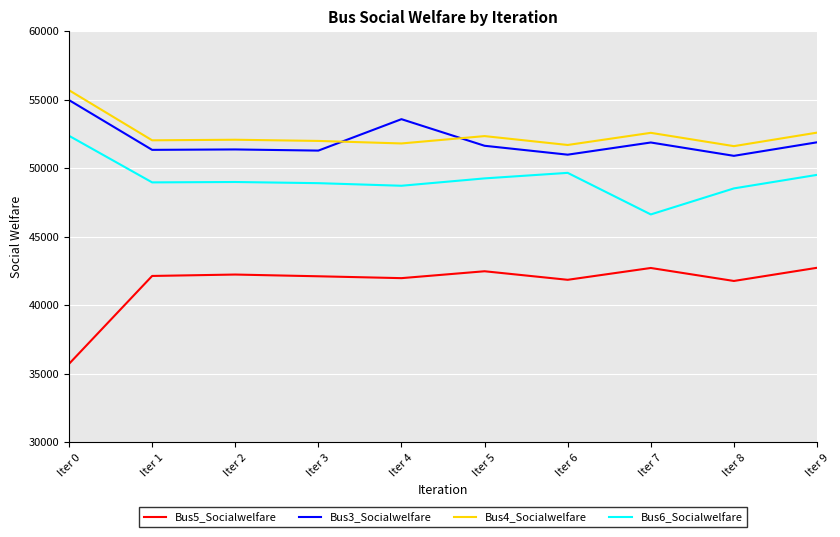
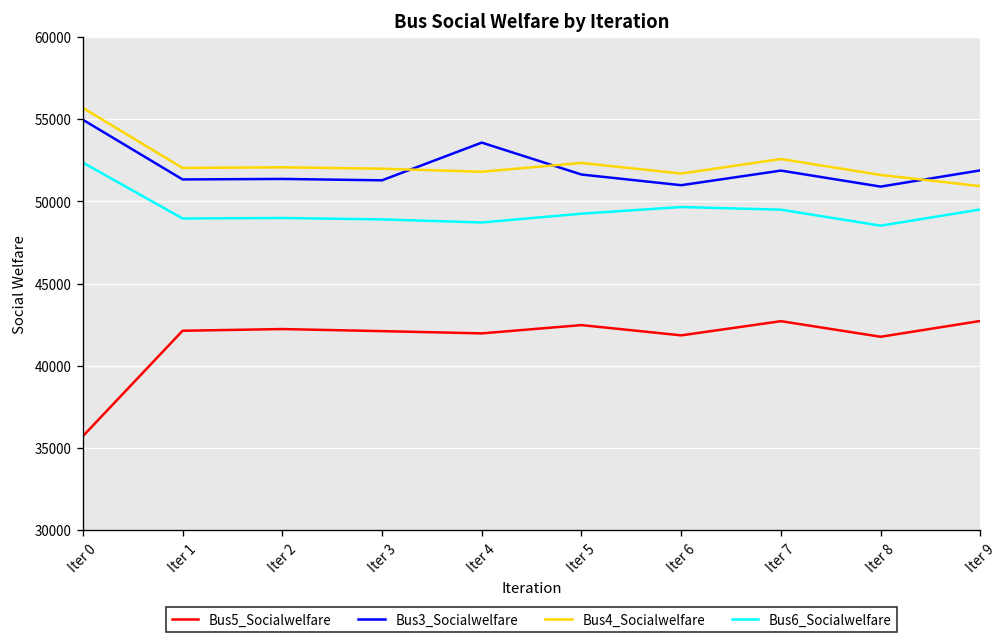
  {
    "Bus5_Socialwelfare": {
      "Iter 0": 35700,
      "Iter 1": 42100,
      "Iter 2": 42200,
      "Iter 3": 42100,
      "Iter 4": 42000,
      "Iter 5": 42500,
      "Iter 6": 41800,
      "Iter 7": 42700,
      "Iter 8": 41800,
      "Iter 9": 42700
    },
    "Bus3_Socialwelfare": {
      "Iter 0": 55000,
      "Iter 1": 51300,
      "Iter 2": 51400,
      "Iter 3": 51300,
      "Iter 4": 53600,
      "Iter 5": 51600,
      "Iter 6": 51000,
      "Iter 7": 51900,
      "Iter 8": 50900,
      "Iter 9": 51900
    },
    "Bus4_Socialwelfare": {
      "Iter 0": 55700,
      "Iter 1": 52000,
      "Iter 2": 52100,
      "Iter 3": 52000,
      "Iter 4": 51800,
      "Iter 5": 52300,
      "Iter 6": 51700,
      "Iter 7": 52600,
      "Iter 8": 51600,
-     "Iter 9": 52600
+     "Iter 9": 50900
    },
    "Bus6_Socialwelfare": {
      "Iter 0": 52400,
      "Iter 1": 49000,
      "Iter 2": 49000,
      "Iter 3": 48900,
      "Iter 4": 48700,
      "Iter 5": 49200,
      "Iter 6": 49700,
-     "Iter 7": 46600,
+     "Iter 7": 49500,
      "Iter 8": 48500,
      "Iter 9": 49500
    }
  }
